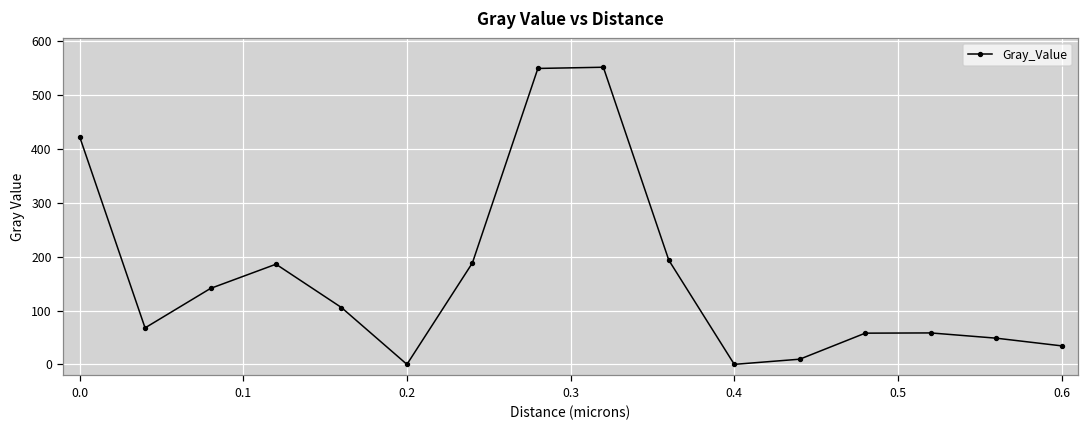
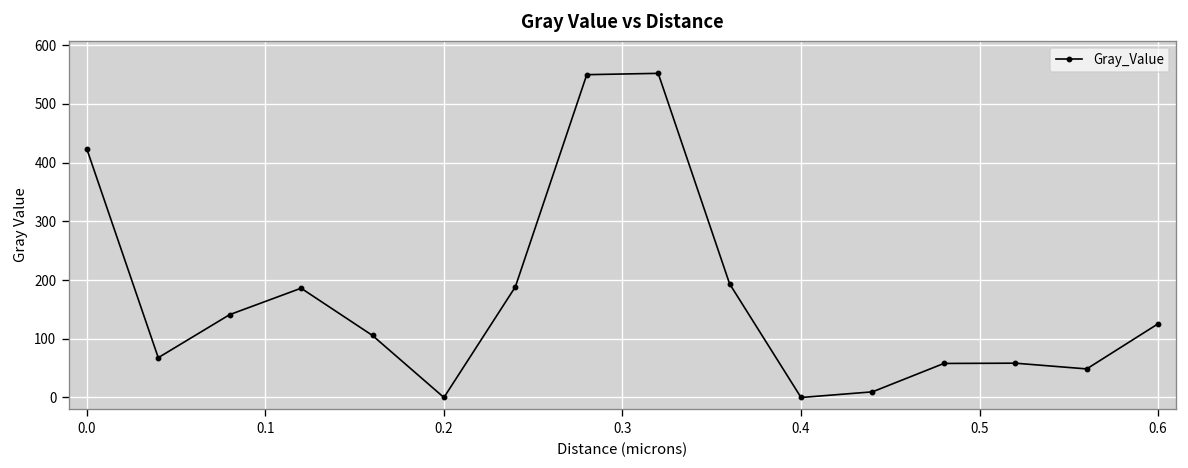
  {
    "0.0": 420,
    "0.2": 0,
    "0.4": 0,
-   "0.6": 30
+   "0.6": 130
  }
